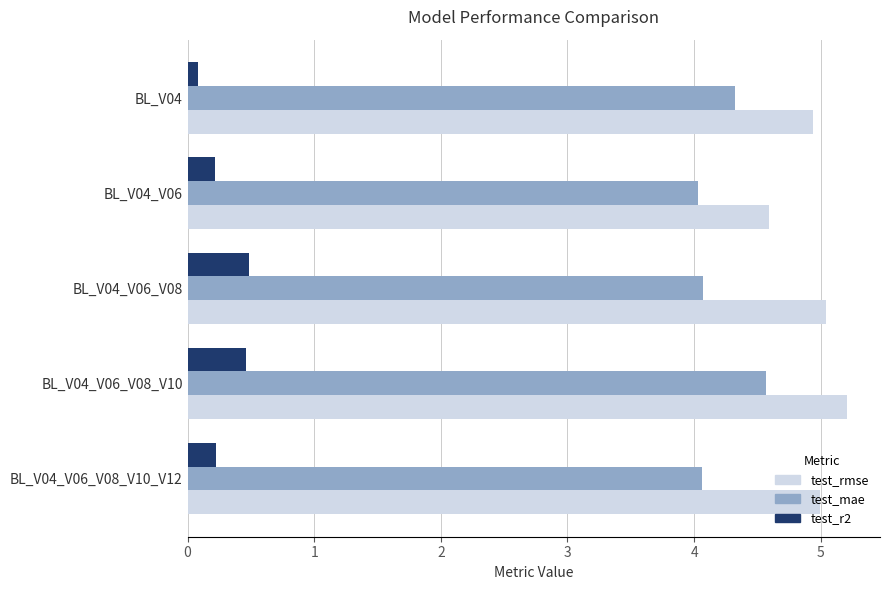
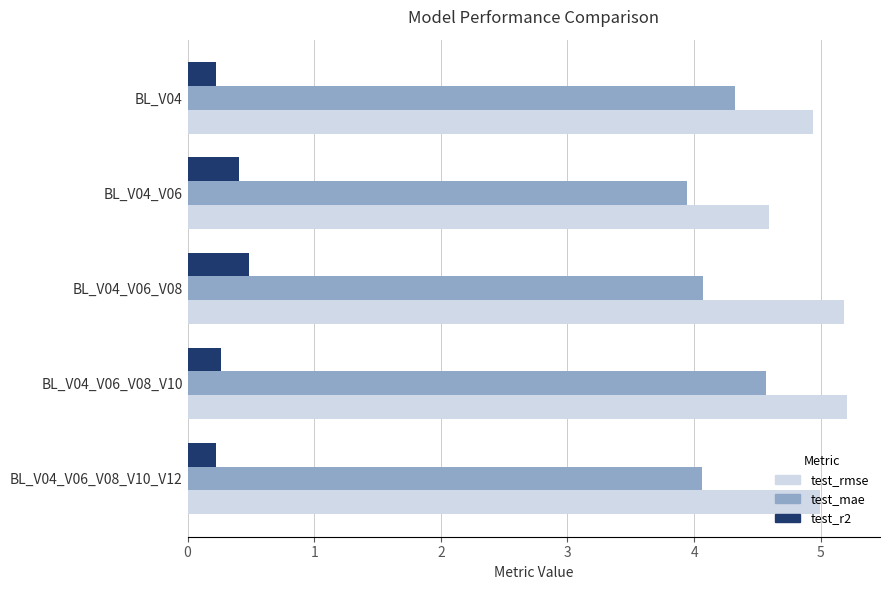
  {
    "test_rmse": {
      "BL_V04": 4.94,
      "BL_V04_V06": 4.60,
-     "BL_V04_V06_V08": 5.05,
+     "BL_V04_V06_V08": 5.18,
      "BL_V04_V06_V08_V10": 5.21,
      "BL_V04_V06_V08_V10_V12": 4.99
    },
    "test_mae": {
      "BL_V04": 4.32,
-     "BL_V04_V06": 4.03,
+     "BL_V04_V06": 3.94,
      "BL_V04_V06_V08": 4.07,
      "BL_V04_V06_V08_V10": 4.57,
      "BL_V04_V06_V08_V10_V12": 4.06
    },
    "test_r2": {
-     "BL_V04": 0.08,
-     "BL_V04_V06": 0.22,
+     "BL_V04": 0.22,
+     "BL_V04_V06": 0.40,
      "BL_V04_V06_V08": 0.48,
-     "BL_V04_V06_V08_V10": 0.46,
+     "BL_V04_V06_V08_V10": 0.27,
      "BL_V04_V06_V08_V10_V12": 0.22
    }
  }
